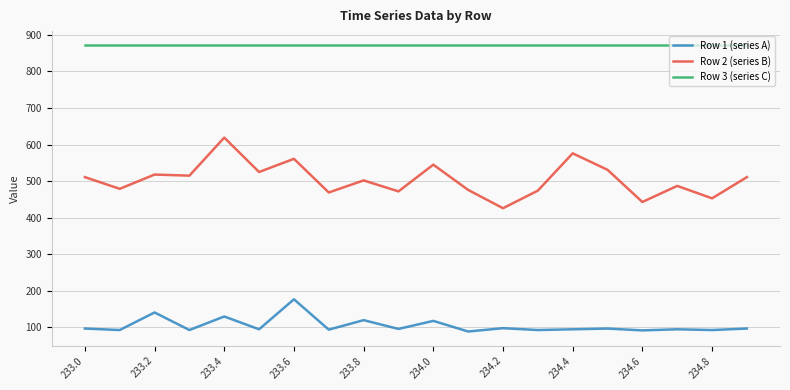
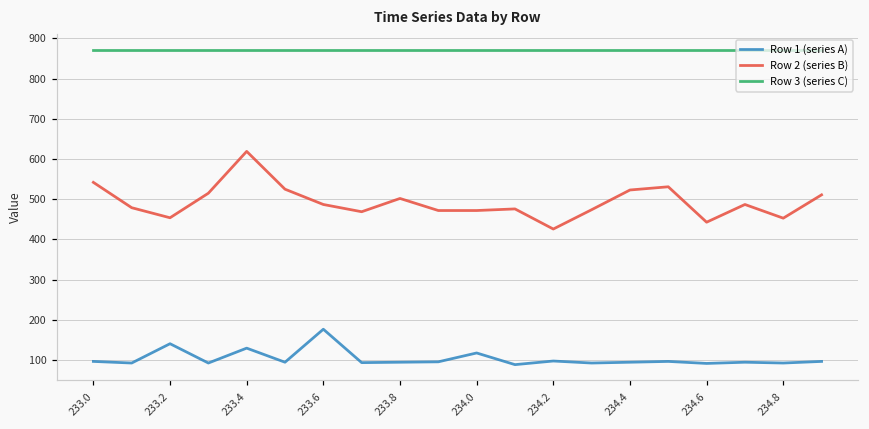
  {
    "Row 1 (series A)": {
      "233.0": 100,
      "233.2": 140,
      "233.4": 130,
      "233.6": 180,
-     "233.8": 120,
+     "233.8": 100,
      "234.0": 120,
      "234.2": 100,
      "234.4": 100,
      "234.6": 90,
      "234.8": 90
    },
    "Row 2 (series B)": {
-     "233.0": 510,
-     "233.2": 520,
+     "233.0": 540,
+     "233.2": 450,
      "233.4": 620,
-     "233.6": 560,
+     "233.6": 490,
      "233.8": 500,
-     "234.0": 550,
+     "234.0": 470,
      "234.2": 430,
-     "234.4": 580,
+     "234.4": 520,
      "234.6": 440,
      "234.8": 450
    },
    "Row 3 (series C)": {
      "233.0": 870,
      "233.2": 870,
      "233.4": 870,
      "233.6": 870,
      "233.8": 870,
      "234.0": 870,
      "234.2": 870,
      "234.4": 870,
      "234.6": 870
    }
  }
